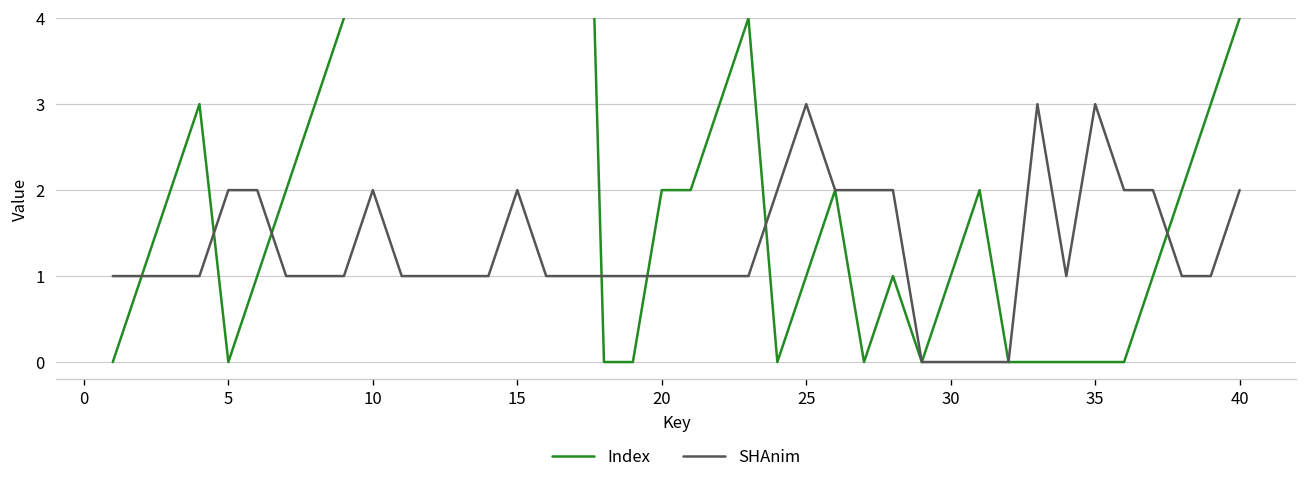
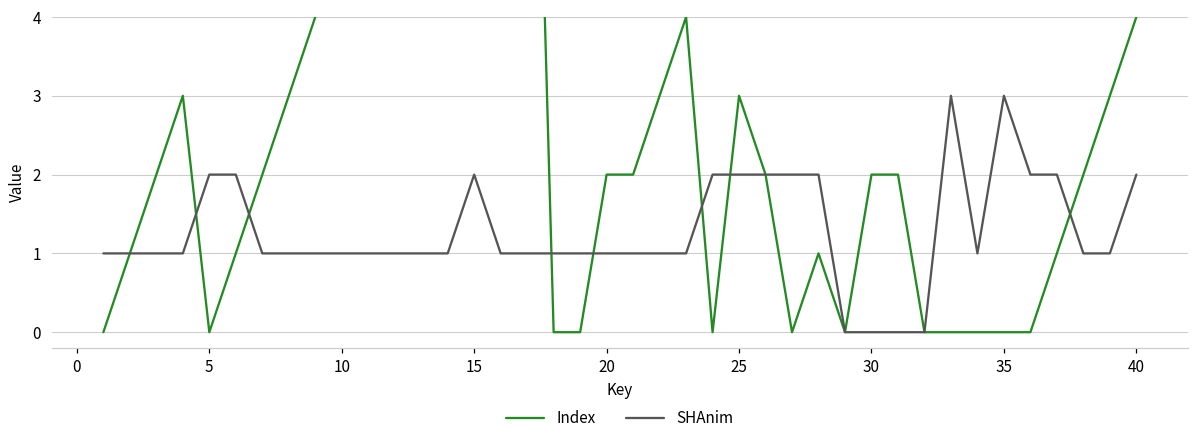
  {
    "Index": {
      "5": 0,
      "20": 2,
-     "25": 1,
-     "30": 1,
+     "25": 3,
+     "30": 2,
      "35": 0,
      "40": 4
    },
    "SHAnim": {
      "5": 2,
-     "10": 2,
+     "10": 1,
      "15": 2,
      "20": 1,
-     "25": 3,
+     "25": 2,
      "30": 0,
      "35": 3,
      "40": 2
    }
  }
